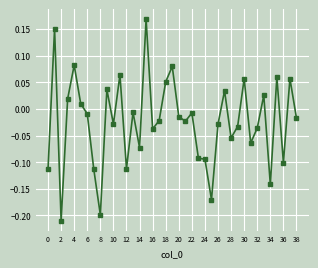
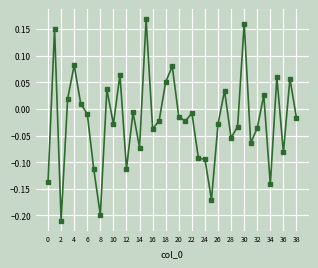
  {
-   "0": -0.11,
+   "0": -0.14,
    "2": -0.21,
    "4": 0.08,
    "6": -0.01,
    "8": -0.20,
    "10": -0.03,
    "12": -0.11,
    "14": -0.07,
    "16": -0.04,
    "18": 0.05,
    "20": -0.01,
    "22": -0.01,
    "24": -0.09,
    "26": -0.03,
    "28": -0.05,
-   "30": 0.06,
+   "30": 0.16,
    "32": -0.04,
    "34": -0.14,
-   "36": -0.10,
+   "36": -0.08,
    "38": -0.02
  }
